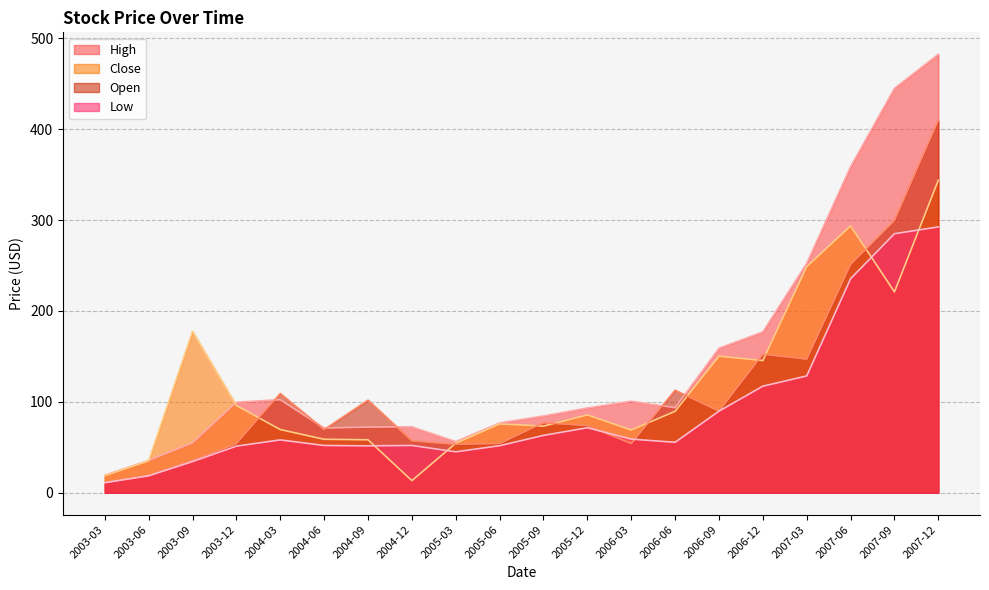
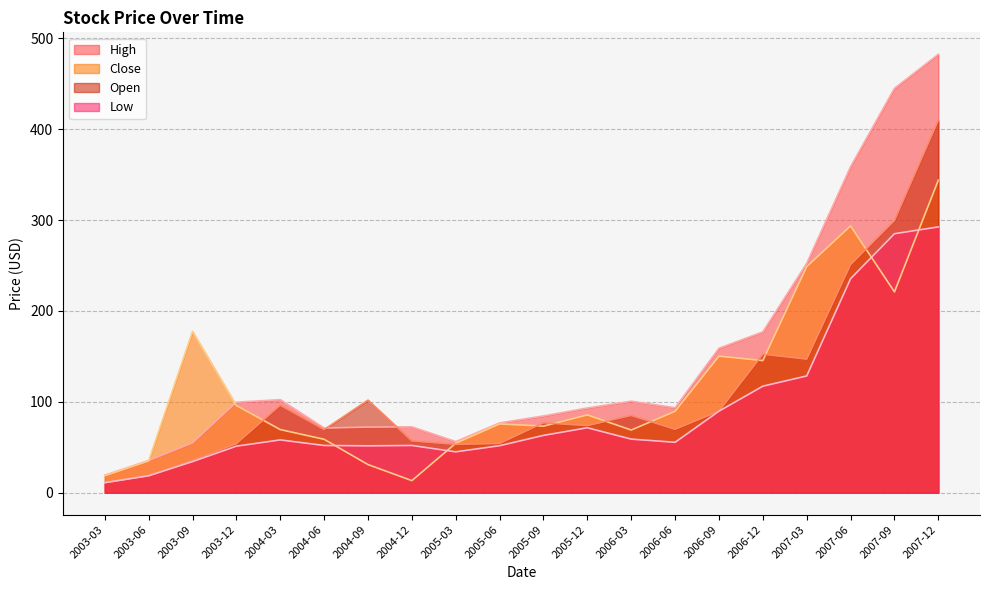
  {
    "Close": {
      "2003-09": 180,
      "2003-12": 100,
      "2004-03": 70,
      "2004-06": 60,
-     "2004-09": 60,
+     "2004-09": 30,
      "2004-12": 10,
      "2005-09": 70,
      "2005-12": 90,
      "2006-03": 70,
      "2006-06": 90,
      "2006-09": 150,
      "2006-12": 150,
      "2007-03": 250,
      "2007-06": 290,
      "2007-09": 220,
      "2007-12": 340
    },
    "Open": {
-     "2004-03": 110,
+     "2004-03": 100,
      "2004-09": 100,
      "2004-12": 60,
      "2005-09": 80,
-     "2006-03": 50,
-     "2006-06": 110,
+     "2006-03": 90,
+     "2006-06": 70,
      "2006-12": 150,
      "2007-03": 150,
      "2007-06": 250,
      "2007-09": 300,
      "2007-12": 410
    }
  }
